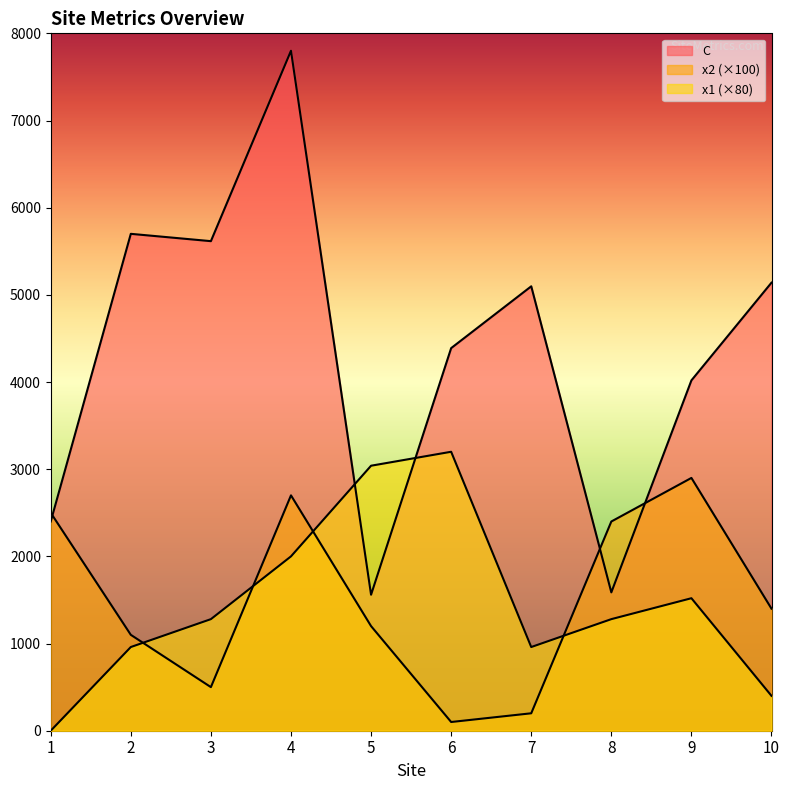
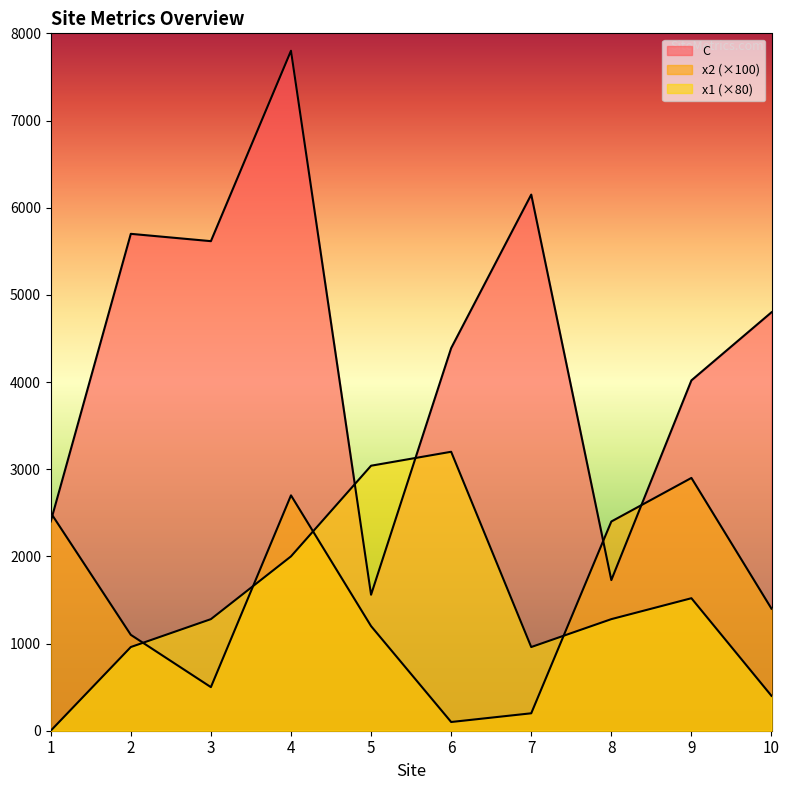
  {
    "C": {
      "1": 2400,
      "2": 5700,
      "3": 5600,
      "4": 7800,
      "5": 1600,
      "6": 4400,
-     "7": 5100,
-     "8": 1600,
+     "7": 6200,
+     "8": 1700,
      "9": 4000,
-     "10": 5100
+     "10": 4800
    }
  }
